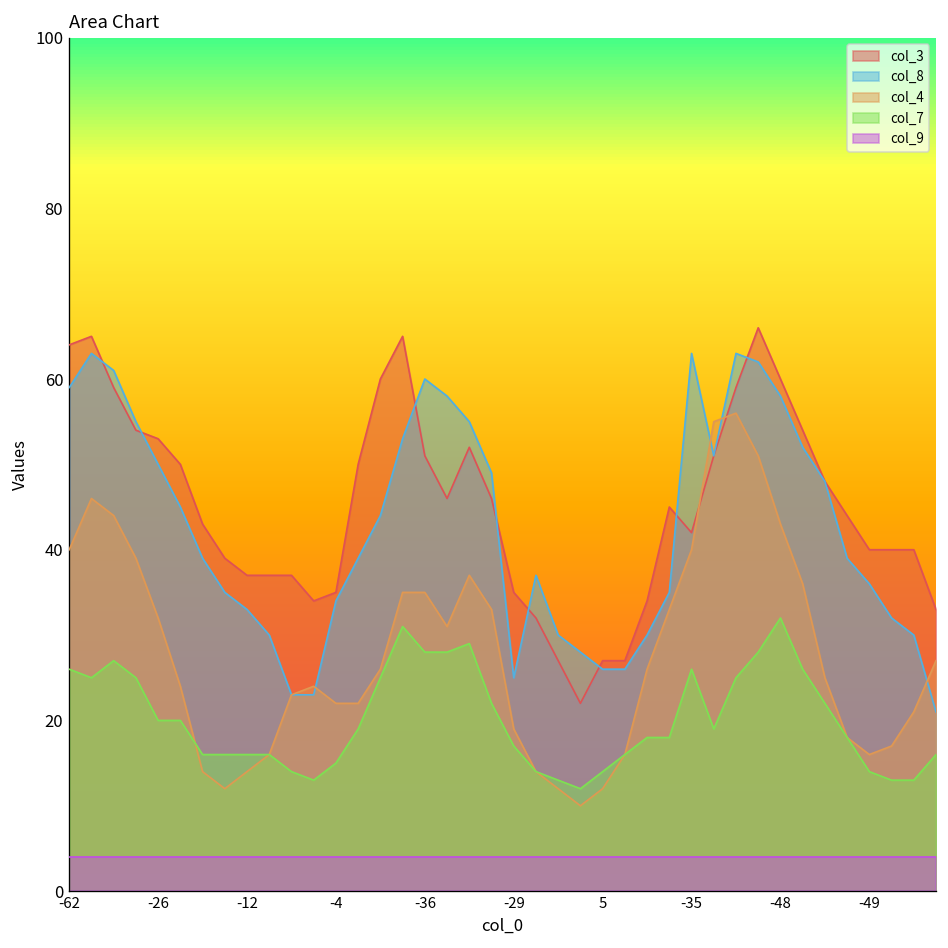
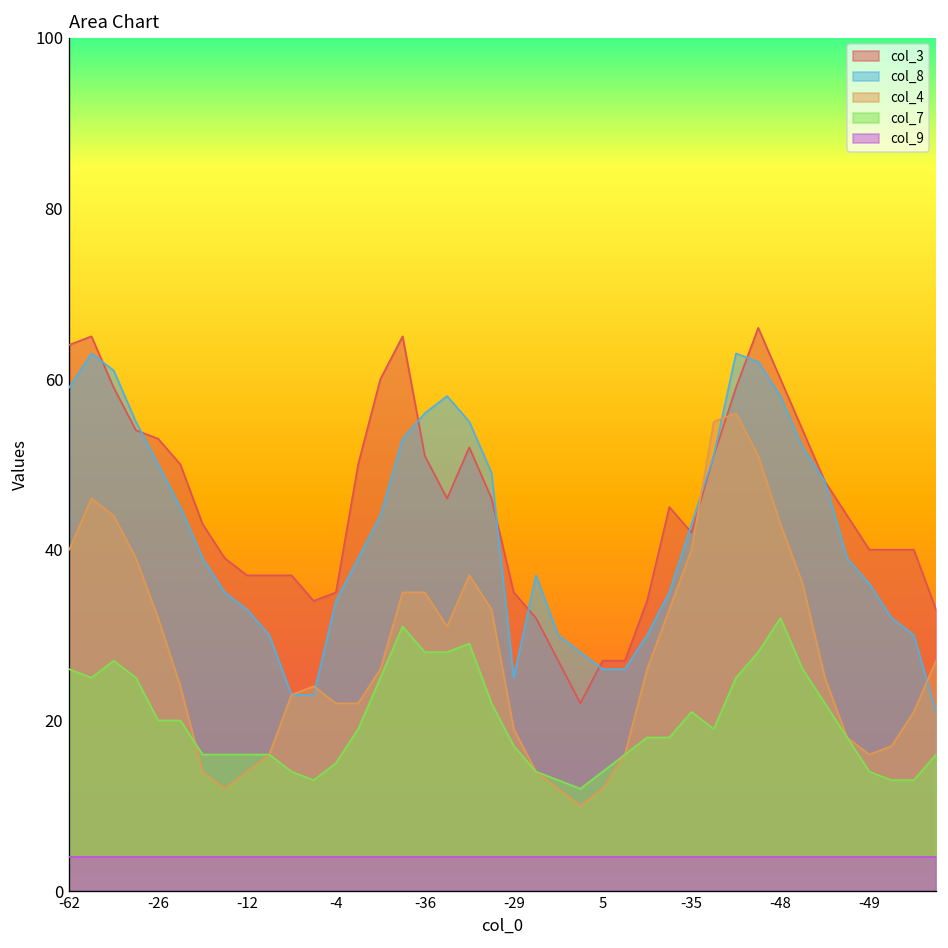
  {
    "col_8": {
      "-62": 59,
      "-26": 50,
      "-12": 33,
      "-4": 34,
-     "-36": 60,
+     "-36": 56,
      "-29": 25,
-     "-35": 63,
+     "-35": 43,
      "-48": 58,
      "-49": 36
    },
    "col_7": {
      "-62": 26,
      "-26": 20,
      "-12": 16,
      "-4": 15,
      "-36": 28,
      "-29": 17,
-     "-35": 26,
+     "-35": 21,
      "-48": 32,
      "-49": 14
    },
    "col_9": {
      "-62": 4,
      "-26": 4,
      "-12": 4,
      "-4": 4,
      "-36": 4,
      "-29": 4,
      "-35": 4,
      "-48": 4,
      "-49": 4
    }
  }
